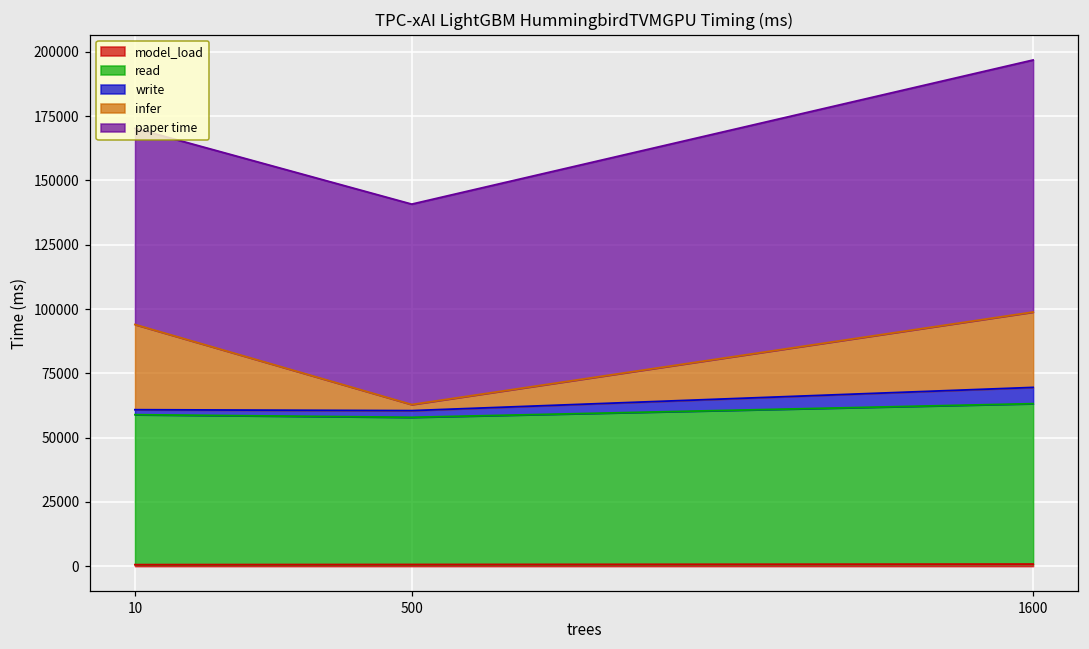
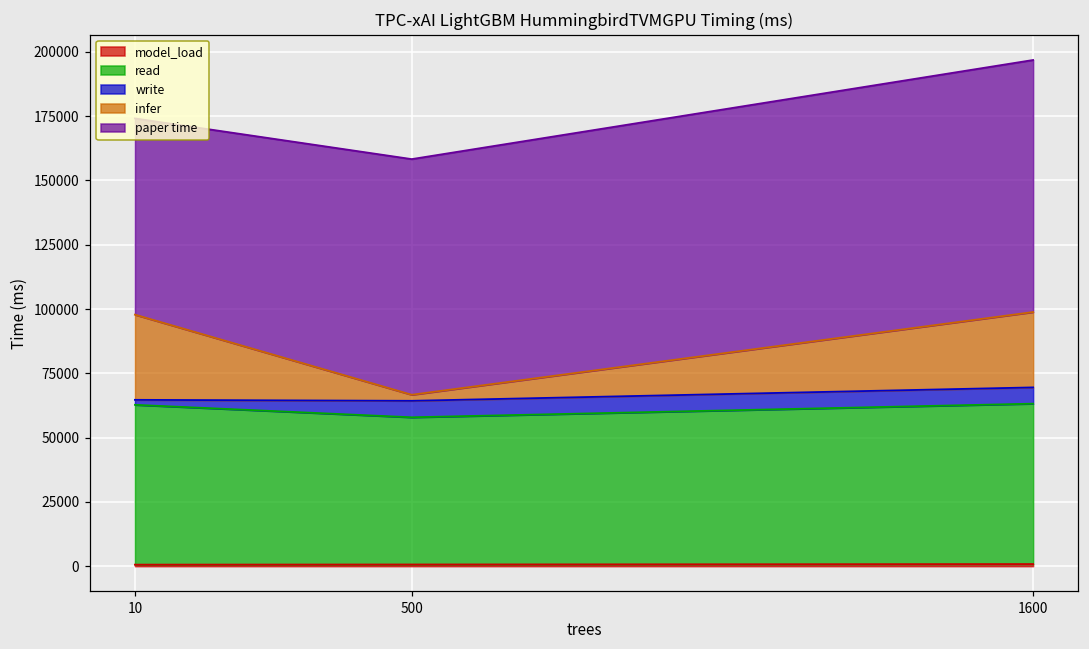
  {
    "model_load": {
      "10": 1000,
      "500": 1000,
      "1600": 1000
    },
    "read": {
-     "10": 58000,
+     "10": 62000,
      "500": 57000,
      "1600": 62000
    },
    "write": {
      "10": 2000,
-     "500": 3000,
+     "500": 6000,
      "1600": 6000
    },
    "infer": {
      "10": 33000,
      "500": 2000,
      "1600": 29000
    },
    "paper time": {
-     "500": 78000,
+     "500": 92000,
      "1600": 98000
    }
  }
